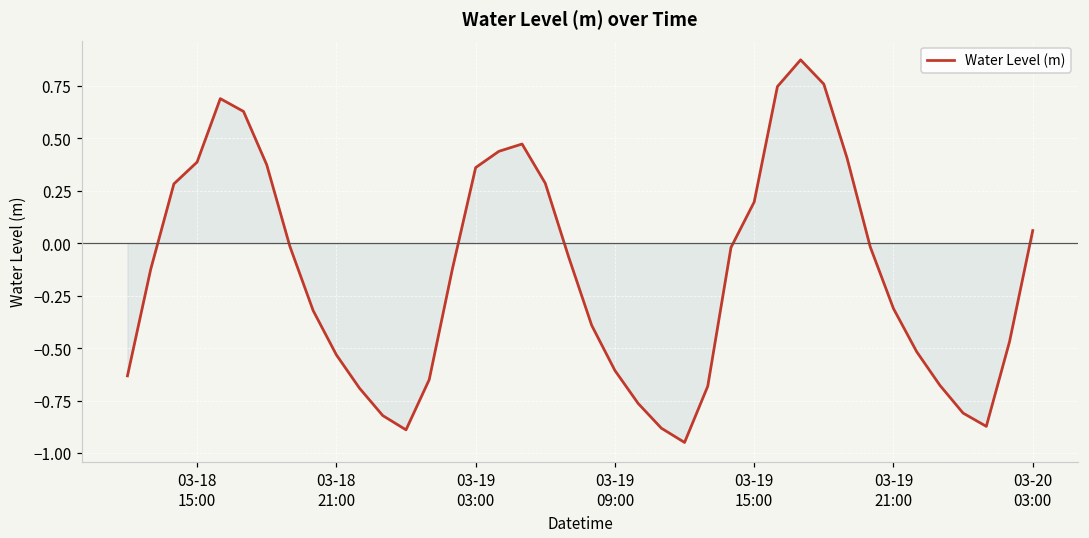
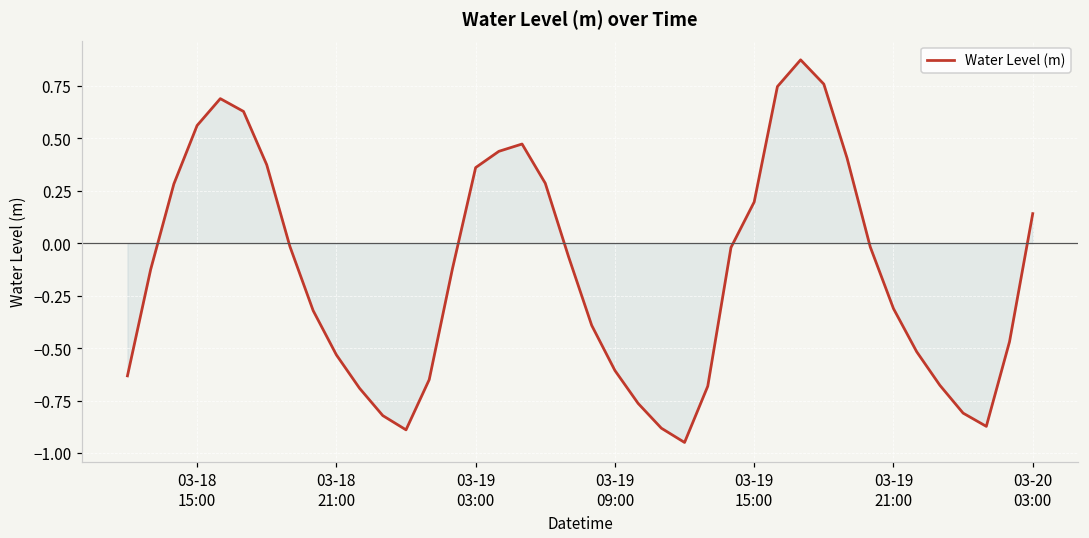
  {
    "Water Level (m)": {
-     "03-18 15:00": 0.39,
+     "03-18 15:00": 0.56,
      "03-18 21:00": -0.53,
      "03-19 09:00": -0.61,
      "03-19 21:00": -0.31,
-     "03-20 03:00": 0.06
+     "03-20 03:00": 0.14
    }
  }
